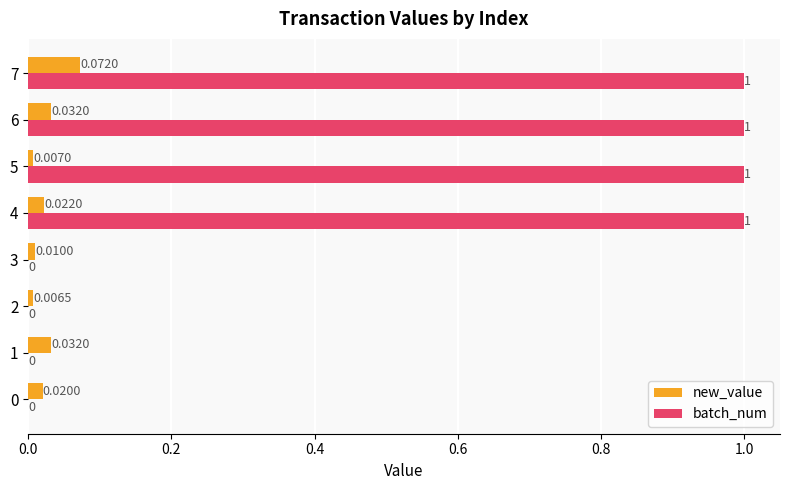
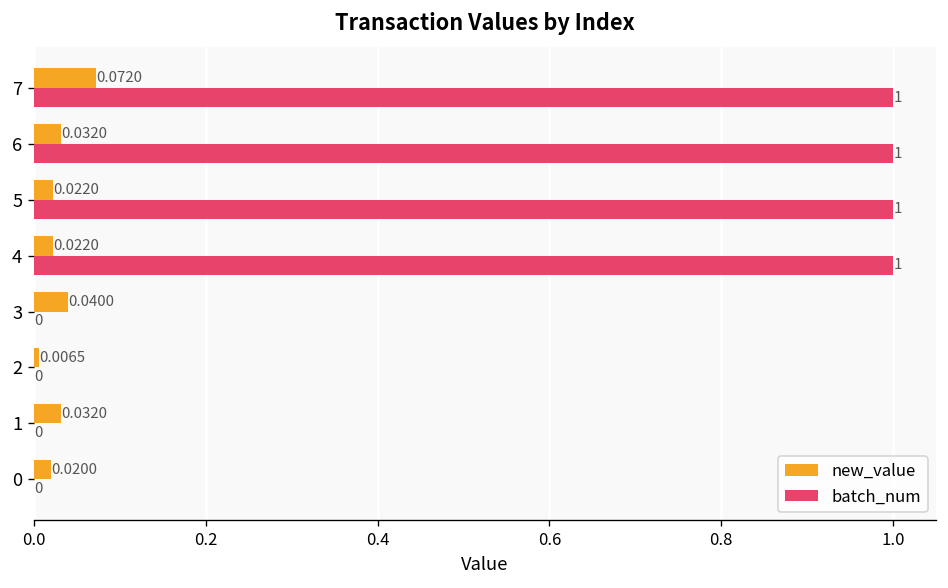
  {
    "new_value": {
      "7": 0.0720,
      "6": 0.0320,
-     "5": 0.0070,
+     "5": 0.0220,
      "4": 0.0220,
-     "3": 0.0100,
+     "3": 0.0400,
      "2": 0.0065,
      "1": 0.0320,
      "0": 0.0200
    },
    "batch_num": {
      "7": 1,
      "6": 1,
      "5": 1,
      "4": 1,
      "3": 0,
      "2": 0,
      "1": 0,
      "0": 0
    }
  }
